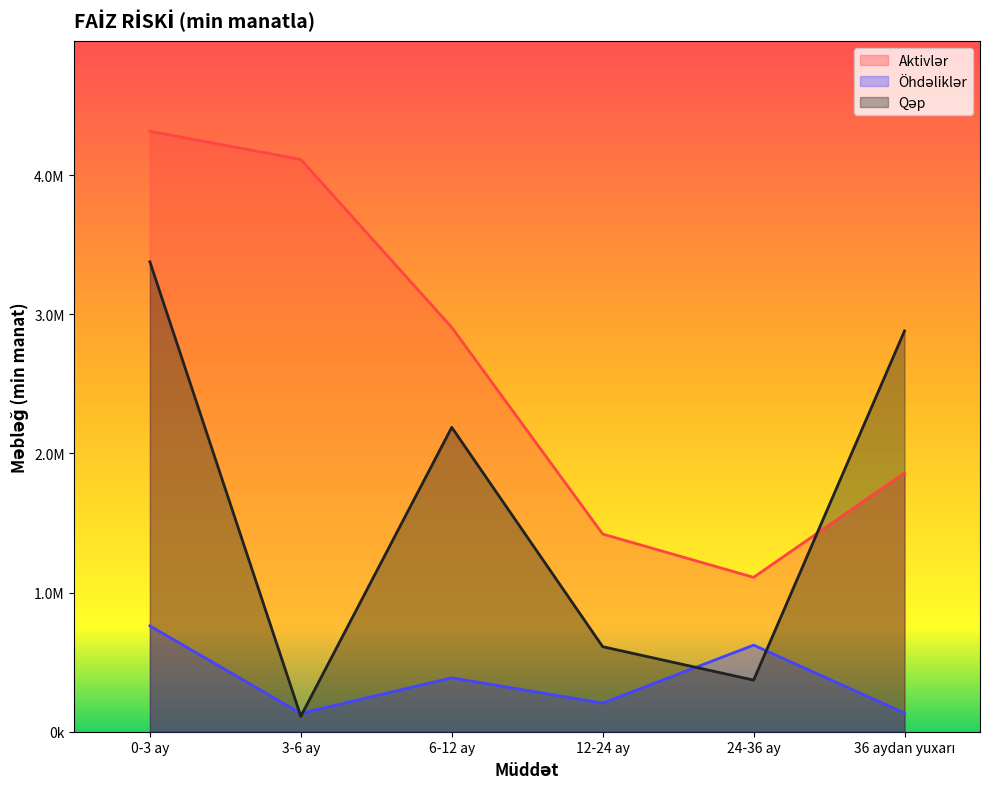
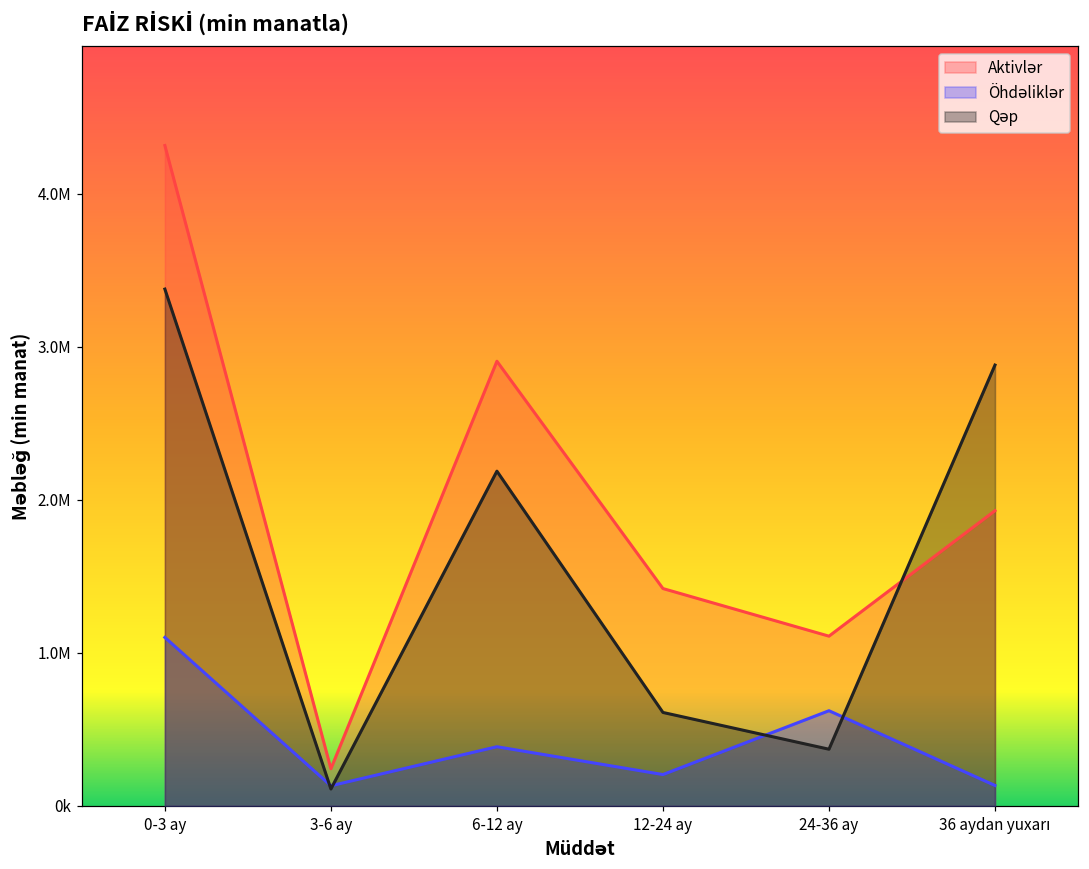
  {
    "Aktivlər": {
      "0-3 ay": 4320000,
-     "3-6 ay": 4110000,
+     "3-6 ay": 240000,
      "6-12 ay": 2910000,
      "12-24 ay": 1420000,
      "24-36 ay": 1110000,
-     "36 aydan yuxarı": 1860000
+     "36 aydan yuxarı": 1930000
    },
    "Öhdəliklər": {
-     "0-3 ay": 760000,
+     "0-3 ay": 1100000,
      "3-6 ay": 130000,
      "6-12 ay": 390000,
      "12-24 ay": 210000,
      "24-36 ay": 620000,
      "36 aydan yuxarı": 130000
    },
    "Qəp": {
      "0-3 ay": 3380000,
      "3-6 ay": 110000,
      "6-12 ay": 2190000,
      "12-24 ay": 610000,
      "24-36 ay": 370000,
      "36 aydan yuxarı": 2880000
    }
  }
